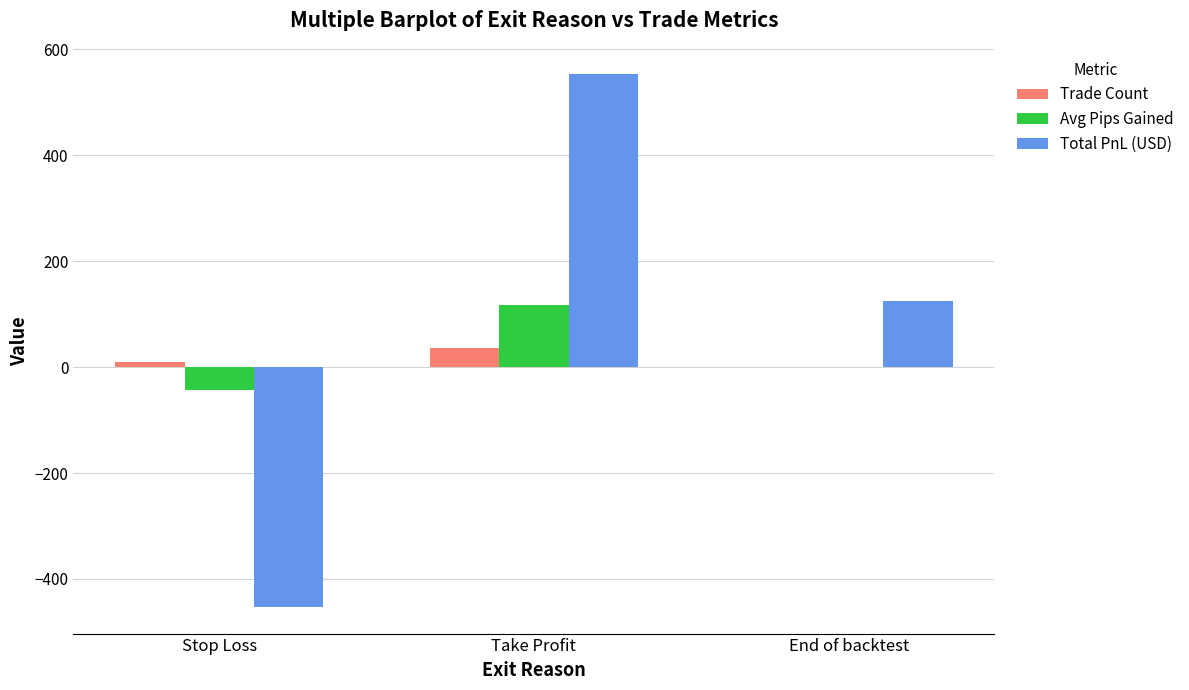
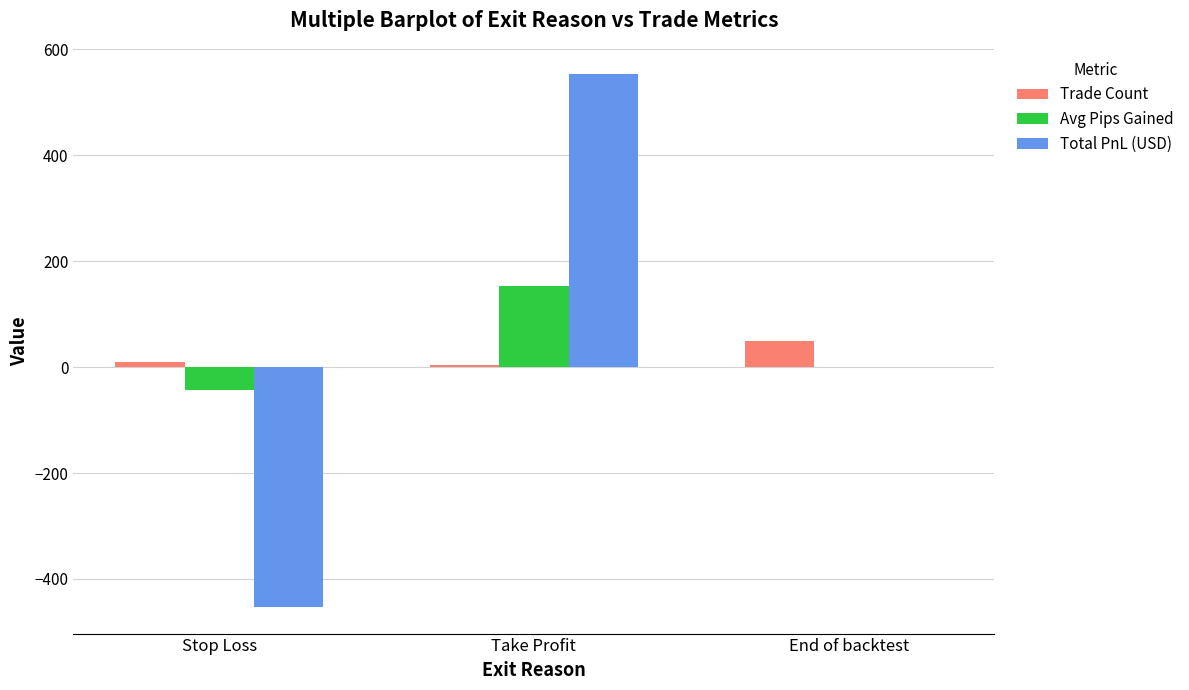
  {
    "Trade Count": {
      "Stop Loss": 10,
-     "Take Profit": 40,
-     "End of backtest": 0
+     "Take Profit": 0,
+     "End of backtest": 50
    },
    "Avg Pips Gained": {
      "Stop Loss": -40,
-     "Take Profit": 120,
+     "Take Profit": 150,
      "End of backtest": 0
    },
    "Total PnL (USD)": {
      "Stop Loss": -450,
      "Take Profit": 550,
-     "End of backtest": 120
+     "End of backtest": 0
    }
  }
